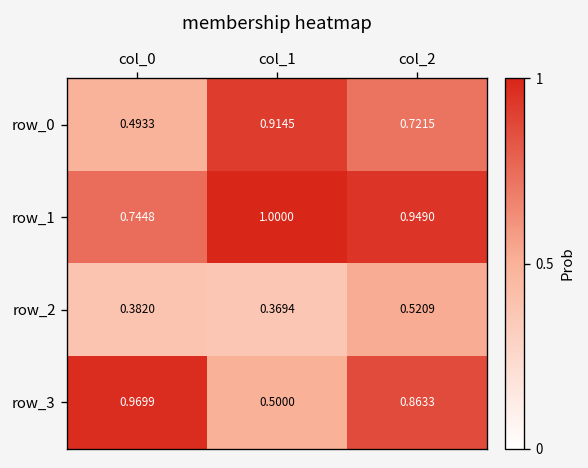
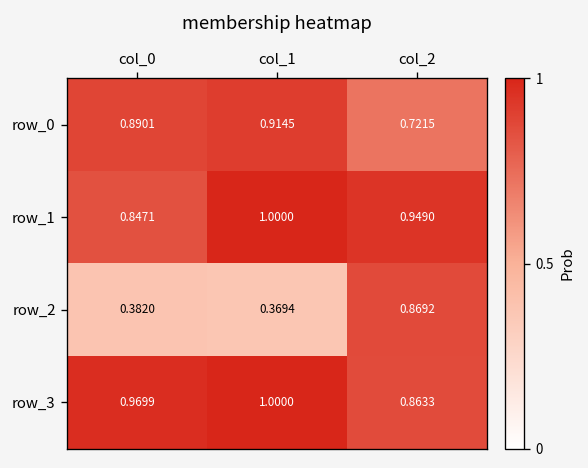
  {
    "row_0": {
-     "col_0": 0.4933,
+     "col_0": 0.8901,
      "col_1": 0.9145,
      "col_2": 0.7215
    },
    "row_1": {
-     "col_0": 0.7448,
+     "col_0": 0.8471,
      "col_1": 1.0000,
      "col_2": 0.9490
    },
    "row_2": {
      "col_0": 0.3820,
      "col_1": 0.3694,
-     "col_2": 0.5209
+     "col_2": 0.8692
    },
    "row_3": {
      "col_0": 0.9699,
-     "col_1": 0.5000,
+     "col_1": 1.0000,
      "col_2": 0.8633
    }
  }
